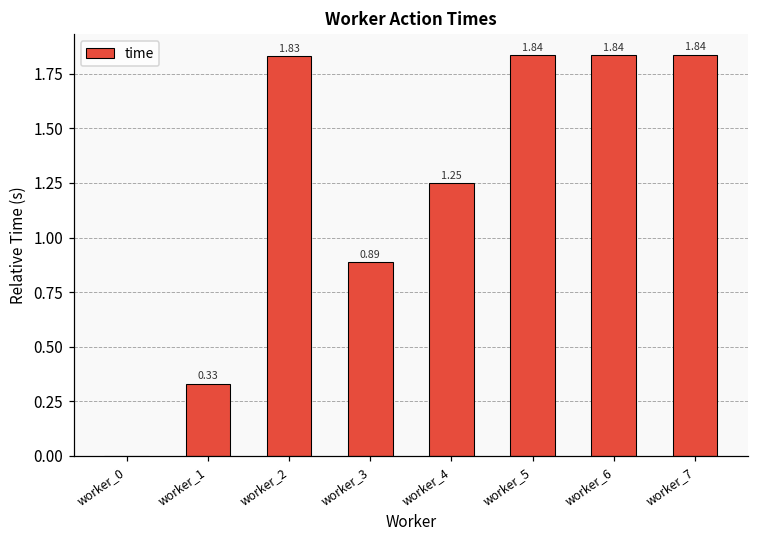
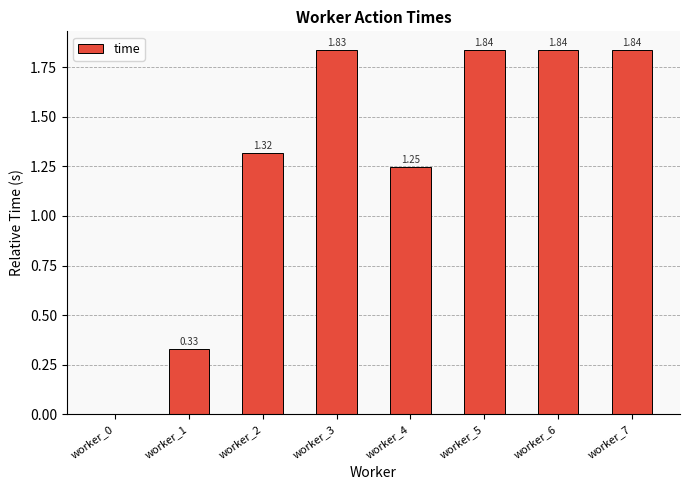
  {
    "worker_1": 0.33,
-   "worker_2": 1.83,
-   "worker_3": 0.89,
+   "worker_2": 1.32,
+   "worker_3": 1.83,
    "worker_4": 1.25,
    "worker_5": 1.84,
    "worker_6": 1.84,
    "worker_7": 1.84
  }
